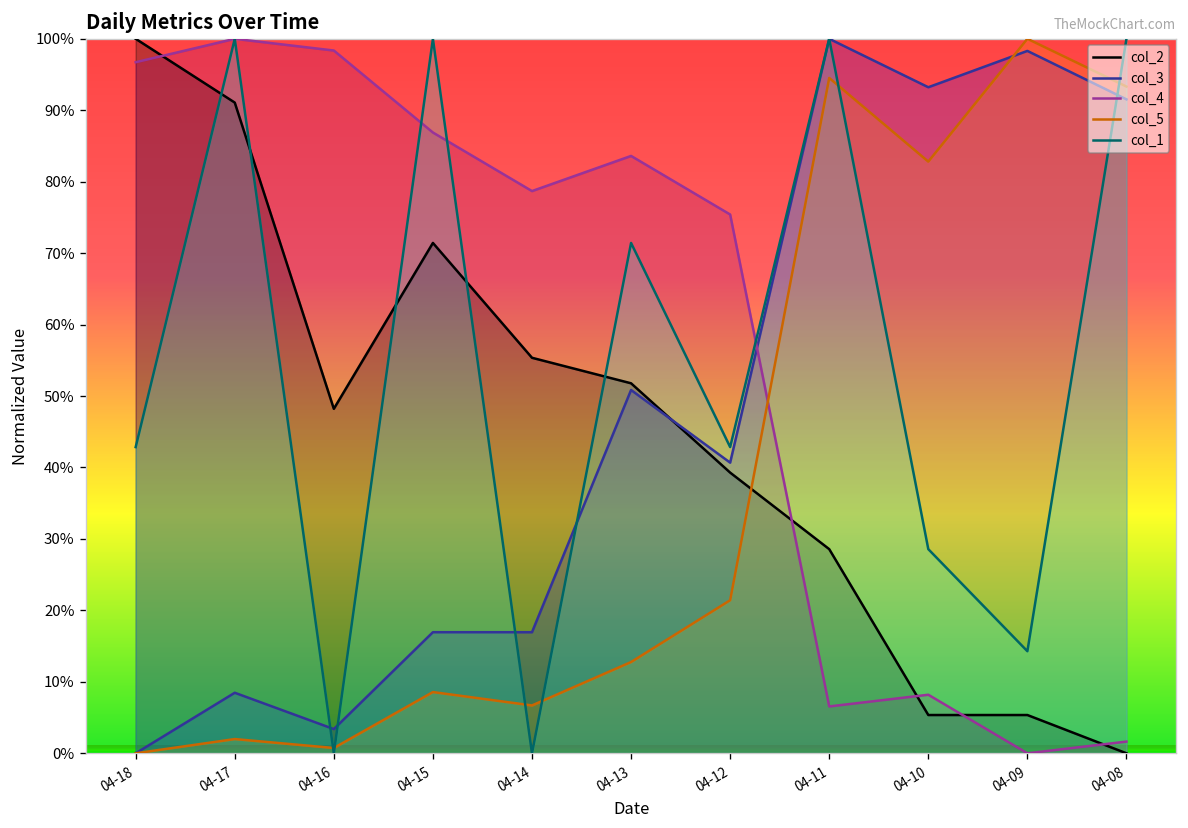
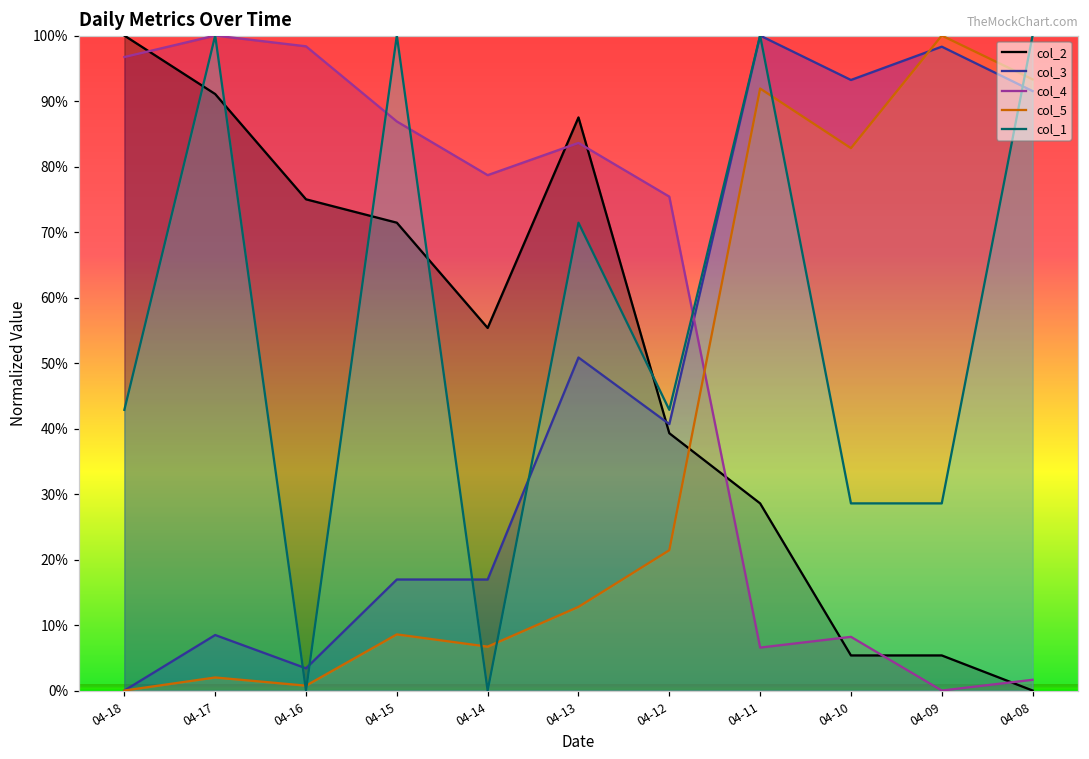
  {
    "col_2": {
      "04-18": "100%",
      "04-17": "91%",
-     "04-16": "48%",
+     "04-16": "75%",
      "04-15": "71%",
      "04-14": "55%",
-     "04-13": "52%",
+     "04-13": "88%",
      "04-12": "39%",
      "04-11": "29%",
      "04-10": "5%",
      "04-09": "5%",
      "04-08": "0%"
    },
    "col_3": {
      "04-17": "8%",
      "04-16": "3%",
      "04-15": "17%",
      "04-14": "17%",
      "04-13": "51%",
      "04-12": "41%",
      "04-10": "93%",
      "04-09": "98%"
    },
    "col_4": {
      "04-18": "97%",
      "04-16": "98%",
      "04-15": "87%",
      "04-14": "79%",
      "04-13": "84%",
      "04-12": "75%",
      "04-11": "7%",
      "04-10": "8%",
      "04-09": "0%",
      "04-08": "2%"
    },
    "col_5": {
      "04-17": "2%",
      "04-16": "1%",
      "04-15": "9%",
      "04-14": "7%",
      "04-13": "13%",
      "04-12": "21%",
-     "04-11": "95%",
+     "04-11": "92%",
      "04-10": "83%",
      "04-09": "100%"
    },
    "col_1": {
      "04-18": "43%",
      "04-16": "0%",
      "04-15": "100%",
      "04-14": "0%",
      "04-13": "71%",
      "04-12": "43%",
      "04-10": "29%",
-     "04-09": "14%",
+     "04-09": "29%",
      "04-08": "100%"
    }
  }
